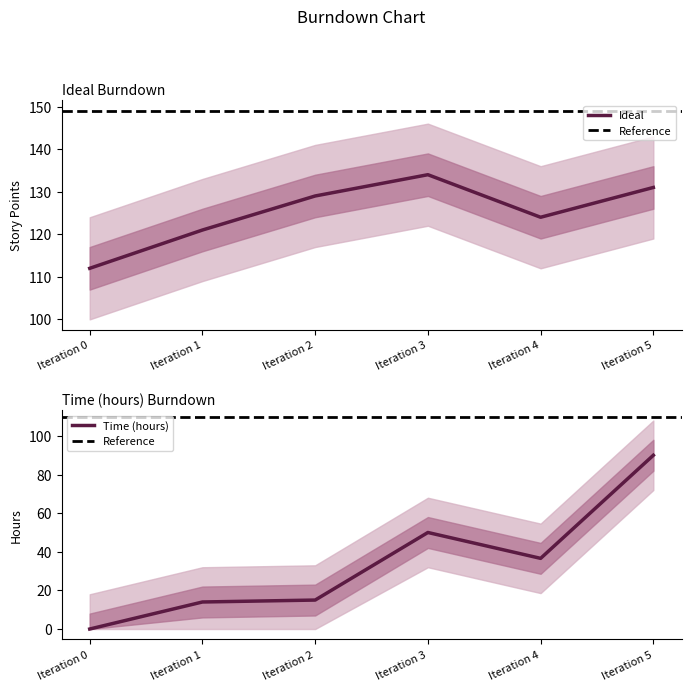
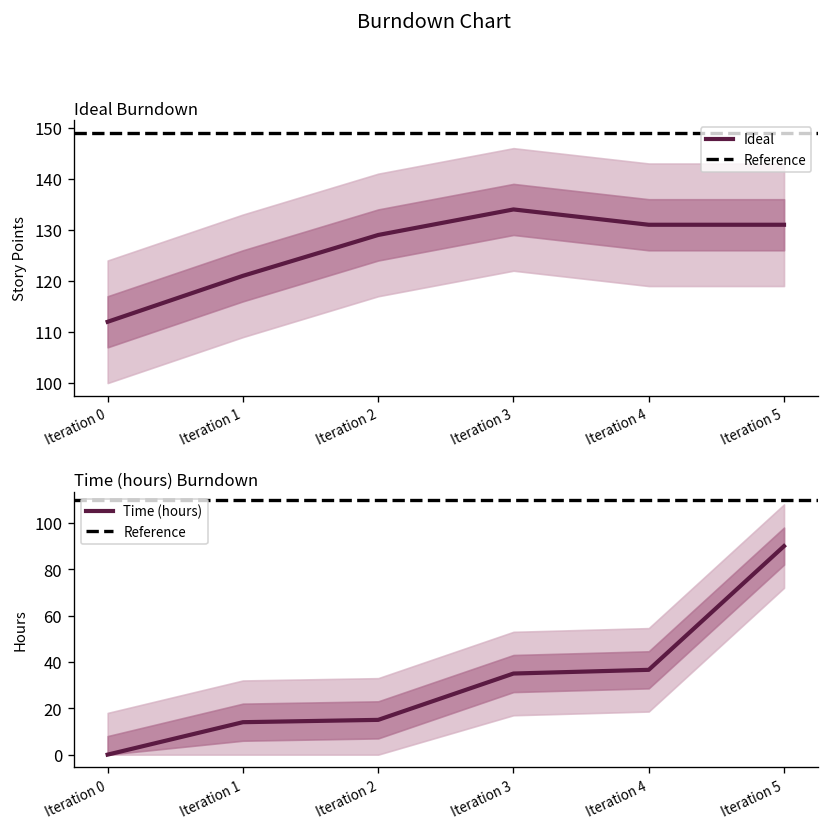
  {
    "Ideal Burndown": {
      "Ideal": {
        "Iteration 0": 112,
        "Iteration 1": 121,
        "Iteration 2": 129,
        "Iteration 3": 134,
-       "Iteration 4": 124,
+       "Iteration 4": 131,
        "Iteration 5": 131
      }
    },
    "Time (hours) Burndown": {
      "Time (hours)": {
        "Iteration 0": 0,
        "Iteration 1": 14,
        "Iteration 2": 15,
-       "Iteration 3": 50,
+       "Iteration 3": 35,
        "Iteration 4": 37,
        "Iteration 5": 90
      }
    }
  }
